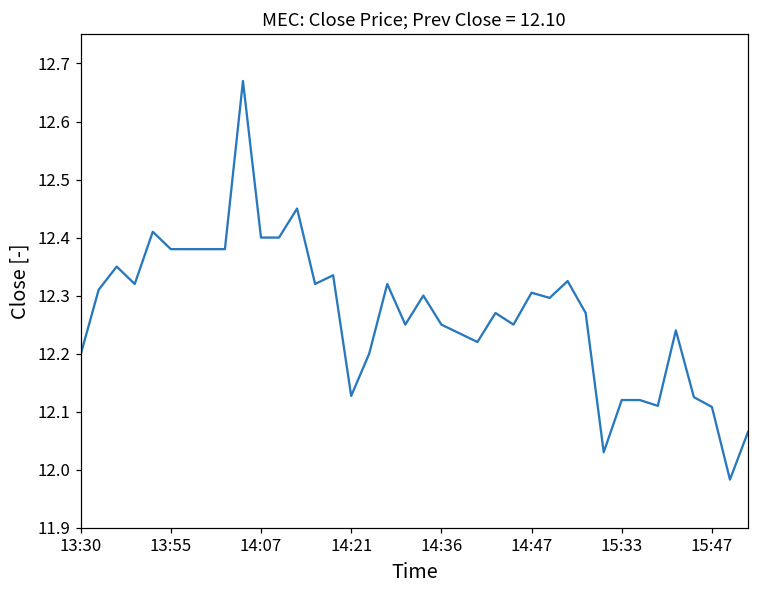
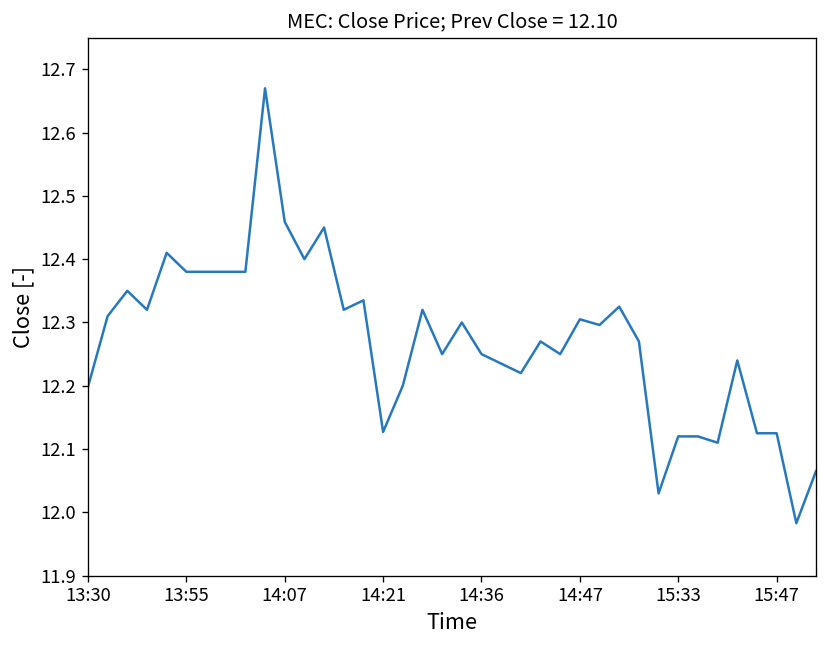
  {
    "13:30": 12.20,
    "13:55": 12.38,
-   "14:07": 12.40,
+   "14:07": 12.46,
    "14:21": 12.13,
    "14:36": 12.25,
    "14:47": 12.31,
    "15:33": 12.12,
-   "15:47": 12.11
+   "15:47": 12.13
  }
